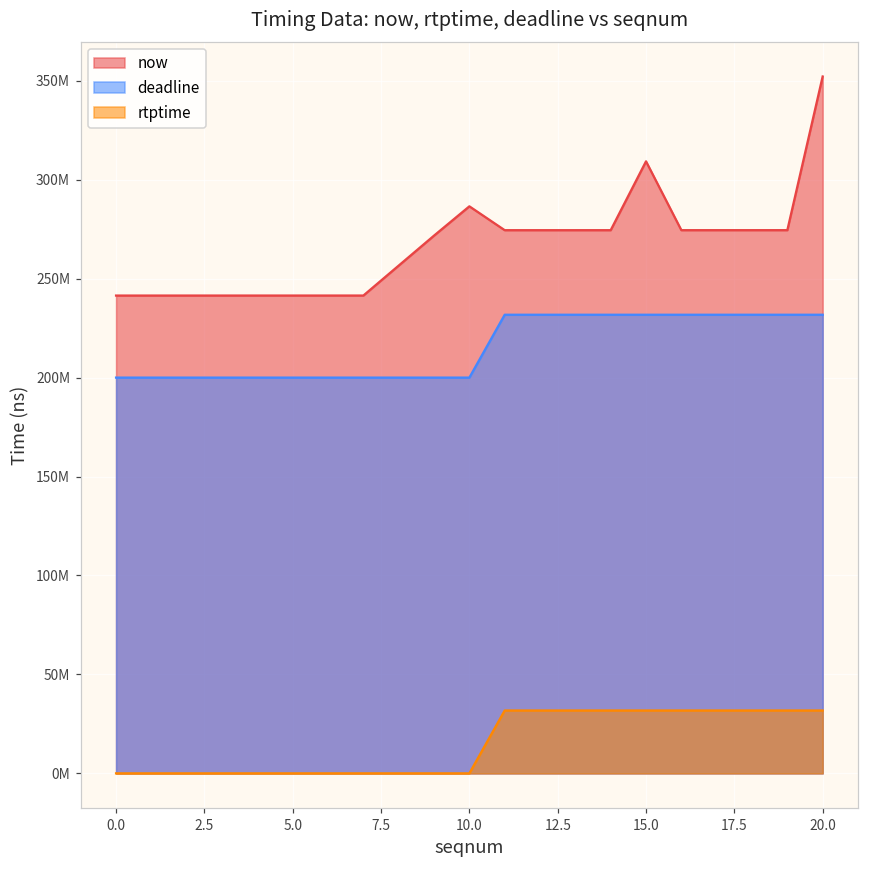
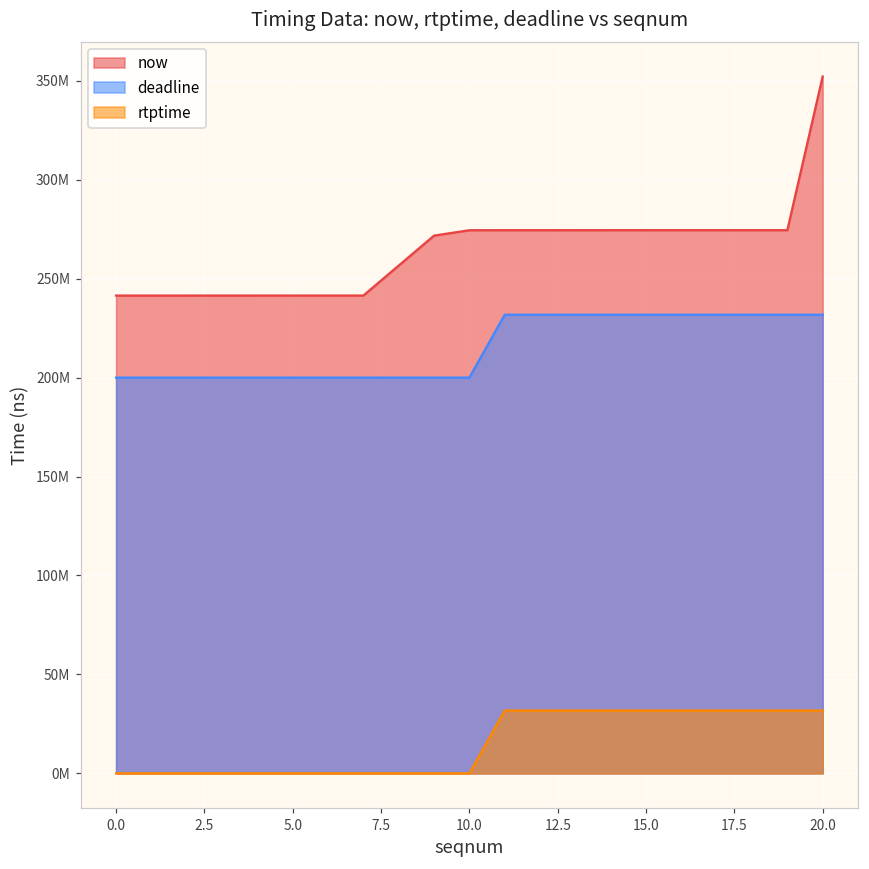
  {
    "now": {
      "0.0": 241000000,
      "5.0": 241000000,
-     "10.0": 287000000,
-     "15.0": 309000000,
+     "10.0": 274000000,
+     "15.0": 275000000,
      "20.0": 352000000
    },
    "deadline": {
      "0.0": 200000000,
      "5.0": 200000000,
      "10.0": 200000000,
      "15.0": 232000000,
      "20.0": 232000000
    },
    "rtptime": {
      "0.0": 0,
      "5.0": 0,
      "10.0": 0,
      "15.0": 32000000,
      "20.0": 32000000
    }
  }
